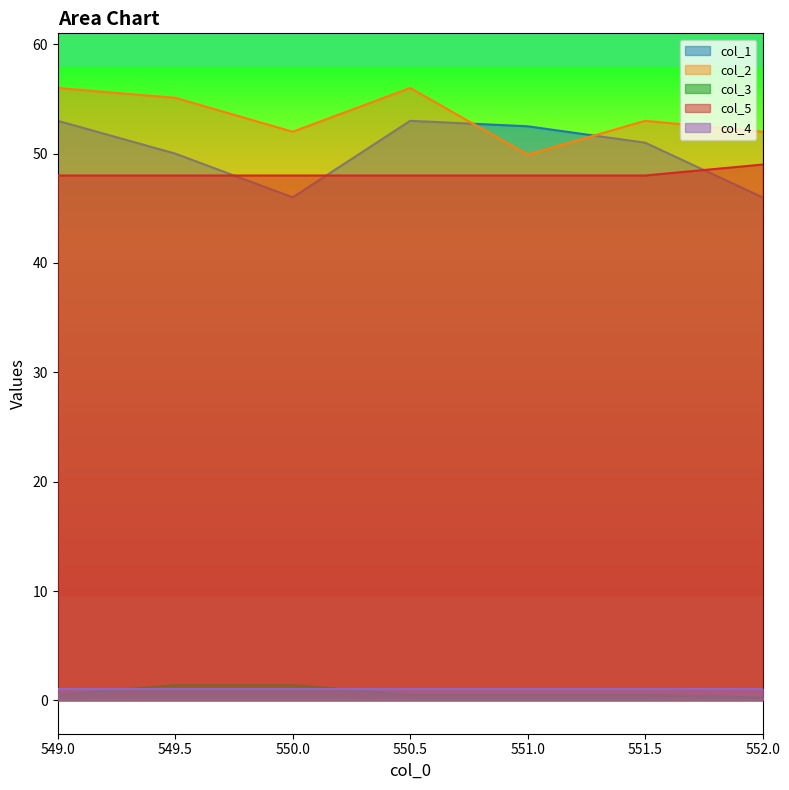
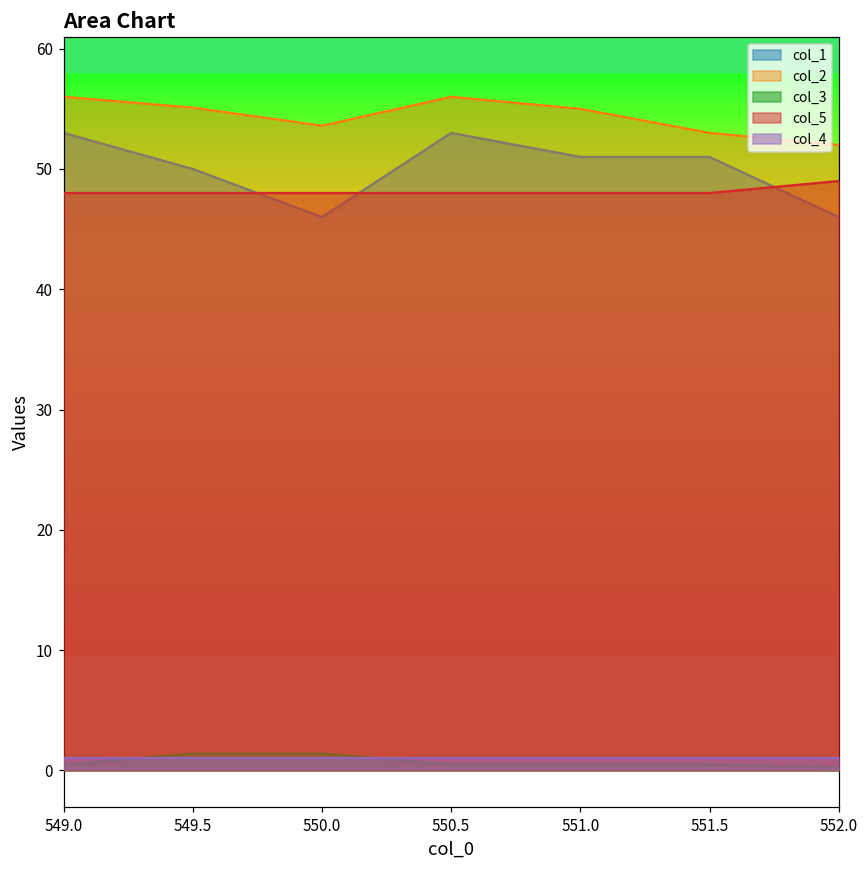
  {
    "col_1": {
      "549.0": 53.0,
      "549.5": 50.0,
      "550.0": 46.0,
      "550.5": 53.0,
-     "551.0": 52.5,
+     "551.0": 51.0,
      "551.5": 51.0,
      "552.0": 46.0
    },
    "col_2": {
      "549.0": 56.0,
      "549.5": 55.1,
-     "550.0": 52.0,
+     "550.0": 53.6,
      "550.5": 56.0,
-     "551.0": 49.9,
+     "551.0": 55.0,
      "551.5": 53.0,
      "552.0": 52.0
    },
    "col_3": {
      "549.0": 0.5,
      "549.5": 1.4,
      "550.0": 1.4,
      "550.5": 0.5,
      "551.0": 0.5,
      "551.5": 0.5,
      "552.0": 0.3
    },
    "col_5": {
      "549.0": 48.0,
      "549.5": 48.0,
      "550.0": 48.0,
      "550.5": 48.0,
      "551.0": 48.0,
      "551.5": 48.0,
      "552.0": 49.0
    },
    "col_4": {
      "549.0": 1.0,
      "549.5": 1.0,
      "550.0": 1.0,
      "550.5": 1.0,
      "551.0": 1.0,
      "551.5": 1.0,
      "552.0": 1.0
    }
  }
